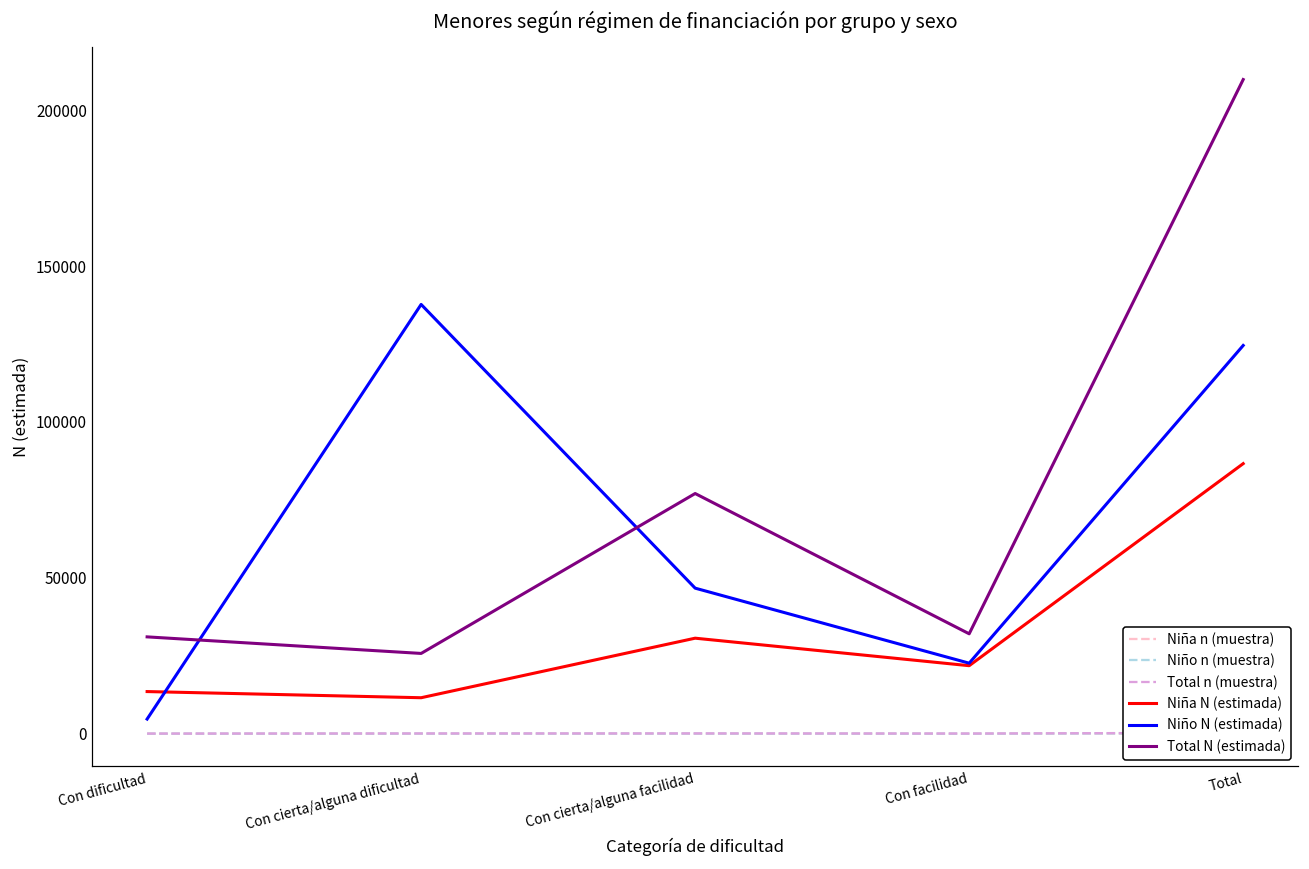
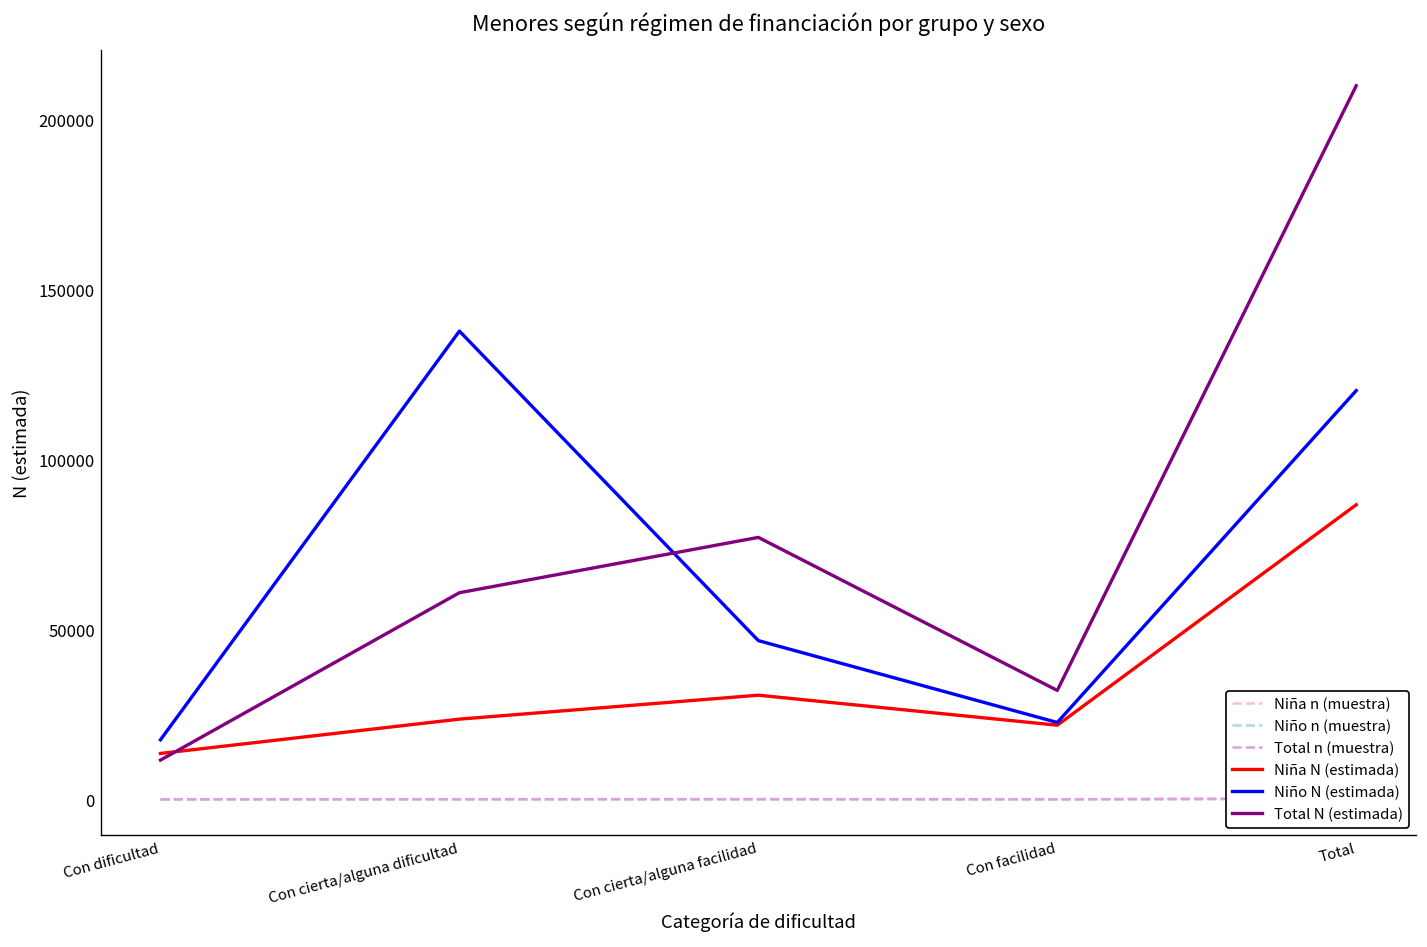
  {
    "Niña N (estimada)": {
      "Con dificultad": 14000,
-     "Con cierta/alguna dificultad": 12000,
+     "Con cierta/alguna dificultad": 24000,
      "Con cierta/alguna facilidad": 31000,
      "Total": 87000
    },
    "Niño N (estimada)": {
-     "Con dificultad": 5000,
+     "Con dificultad": 18000,
      "Con cierta/alguna dificultad": 138000,
      "Con cierta/alguna facilidad": 47000,
-     "Total": 125000
+     "Total": 120000
    },
    "Total N (estimada)": {
-     "Con dificultad": 31000,
-     "Con cierta/alguna dificultad": 26000,
+     "Con dificultad": 12000,
+     "Con cierta/alguna dificultad": 61000,
      "Con cierta/alguna facilidad": 77000,
      "Con facilidad": 32000,
      "Total": 210000
    }
  }
